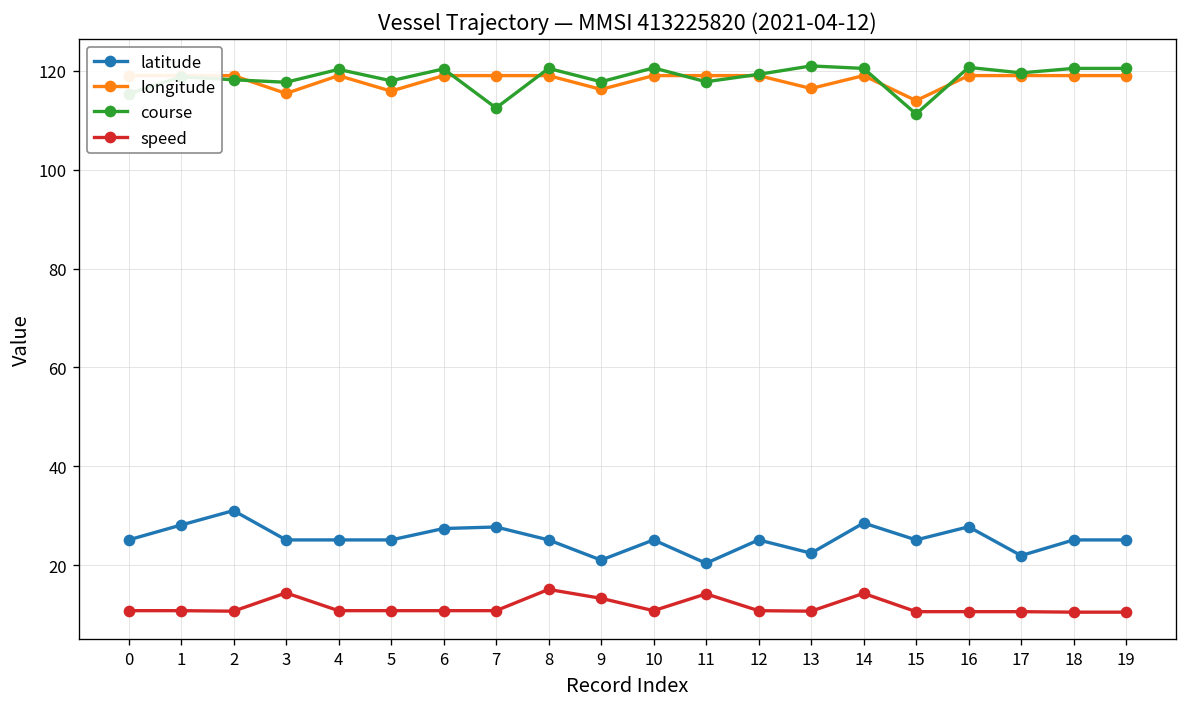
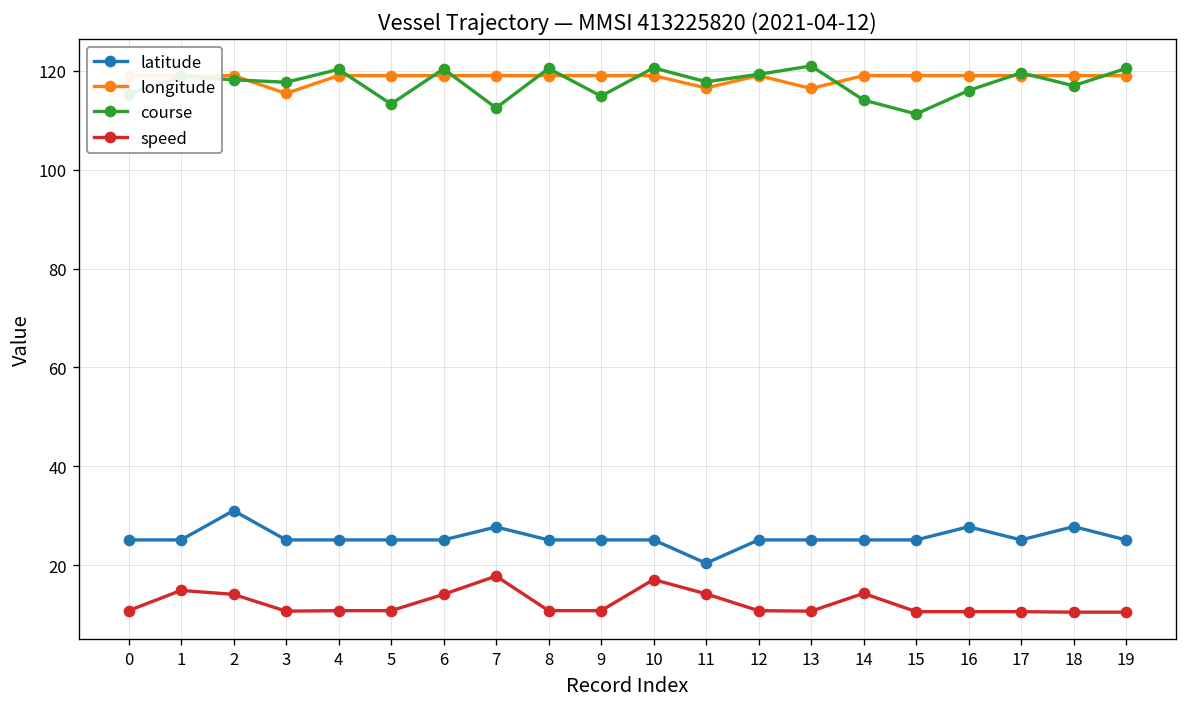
  {
    "latitude": {
      "0": 25,
-     "1": 28,
+     "1": 25,
      "2": 31,
      "3": 25,
      "4": 25,
      "5": 25,
-     "6": 27,
+     "6": 25,
      "7": 28,
      "8": 25,
-     "9": 21,
+     "9": 25,
      "10": 25,
      "11": 20,
      "12": 25,
-     "13": 22,
-     "14": 29,
+     "13": 25,
+     "14": 25,
      "15": 25,
      "16": 28,
-     "17": 22,
-     "18": 25,
+     "17": 25,
+     "18": 28,
      "19": 25
    },
    "longitude": {
      "2": 119,
      "3": 115,
      "4": 119,
-     "5": 116,
+     "5": 119,
      "6": 119,
      "7": 119,
      "8": 119,
-     "9": 116,
+     "9": 119,
      "10": 119,
-     "11": 119,
+     "11": 117,
      "13": 116,
      "14": 119,
-     "15": 114,
+     "15": 119,
      "16": 119,
      "18": 119,
      "19": 119
    },
    "course": {
      "2": 118,
      "3": 118,
      "4": 120,
-     "5": 118,
+     "5": 113,
      "6": 120,
      "7": 113,
      "8": 121,
-     "9": 118,
+     "9": 115,
      "10": 121,
      "11": 118,
      "13": 121,
-     "14": 121,
+     "14": 114,
      "15": 111,
-     "16": 121,
-     "18": 121,
+     "16": 116,
+     "18": 117,
      "19": 121
    },
    "speed": {
      "0": 11,
-     "1": 11,
-     "2": 11,
-     "3": 14,
+     "1": 15,
+     "2": 14,
+     "3": 11,
      "4": 11,
      "5": 11,
-     "6": 11,
-     "7": 11,
-     "8": 15,
-     "9": 13,
-     "10": 11,
+     "6": 14,
+     "7": 18,
+     "8": 11,
+     "9": 11,
+     "10": 17,
      "11": 14,
      "12": 11,
      "13": 11,
      "14": 14,
      "15": 11,
      "16": 11,
      "17": 11,
      "18": 11,
      "19": 11
    }
  }
